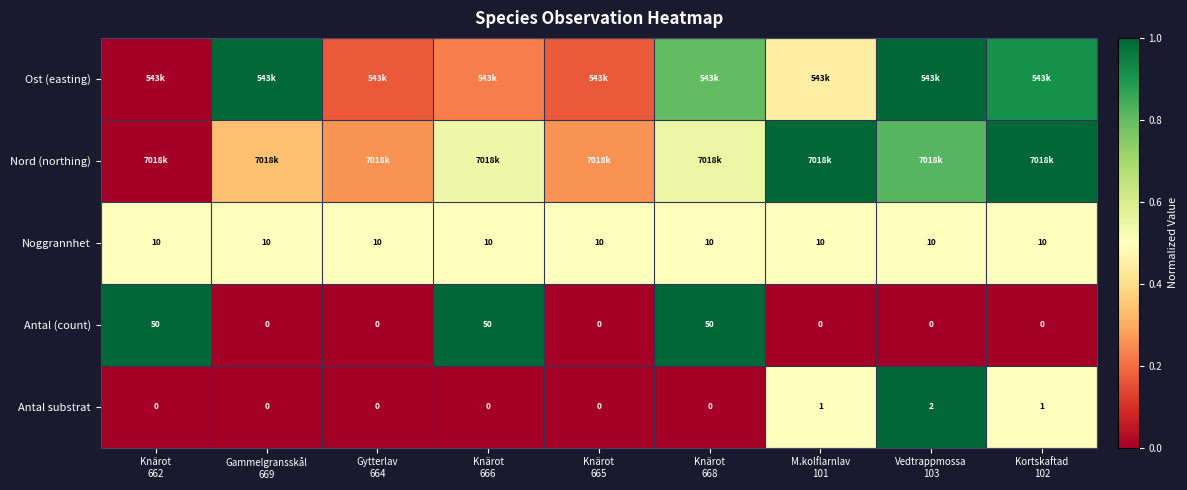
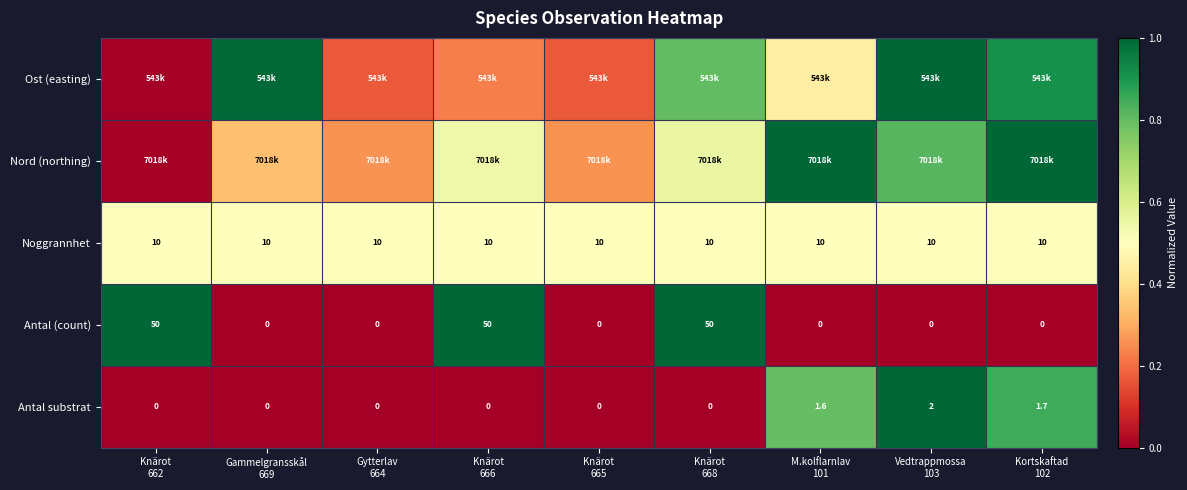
  {
    "Ost (easting)": {
      "Knärot 662": "543k",
      "Gammelgransskål 669": "543k",
      "Gytterlav 664": "543k",
      "Knärot 666": "543k",
      "Knärot 665": "543k",
      "Knärot 668": "543k",
      "M.kolflarnlav 101": "543k",
      "Vedtrappmossa 103": "543k",
      "Kortskaftad 102": "543k"
    },
    "Nord (northing)": {
      "Knärot 662": "7018k",
      "Gammelgransskål 669": "7018k",
      "Gytterlav 664": "7018k",
      "Knärot 666": "7018k",
      "Knärot 665": "7018k",
      "Knärot 668": "7018k",
      "M.kolflarnlav 101": "7018k",
      "Vedtrappmossa 103": "7018k",
      "Kortskaftad 102": "7018k"
    },
    "Noggrannhet": {
      "Knärot 662": "10",
      "Gammelgransskål 669": "10",
      "Gytterlav 664": "10",
      "Knärot 666": "10",
      "Knärot 665": "10",
      "Knärot 668": "10",
      "M.kolflarnlav 101": "10",
      "Vedtrappmossa 103": "10",
      "Kortskaftad 102": "10"
    },
    "Antal (count)": {
      "Knärot 662": "50",
      "Gammelgransskål 669": "0",
      "Gytterlav 664": "0",
      "Knärot 666": "50",
      "Knärot 665": "0",
      "Knärot 668": "50",
      "M.kolflarnlav 101": "0",
      "Vedtrappmossa 103": "0",
      "Kortskaftad 102": "0"
    },
    "Antal substrat": {
      "Knärot 662": "0",
      "Gammelgransskål 669": "0",
      "Gytterlav 664": "0",
      "Knärot 666": "0",
      "Knärot 665": "0",
      "Knärot 668": "0",
-     "M.kolflarnlav 101": "1",
+     "M.kolflarnlav 101": "1.6",
      "Vedtrappmossa 103": "2",
-     "Kortskaftad 102": "1"
+     "Kortskaftad 102": "1.7"
    }
  }
